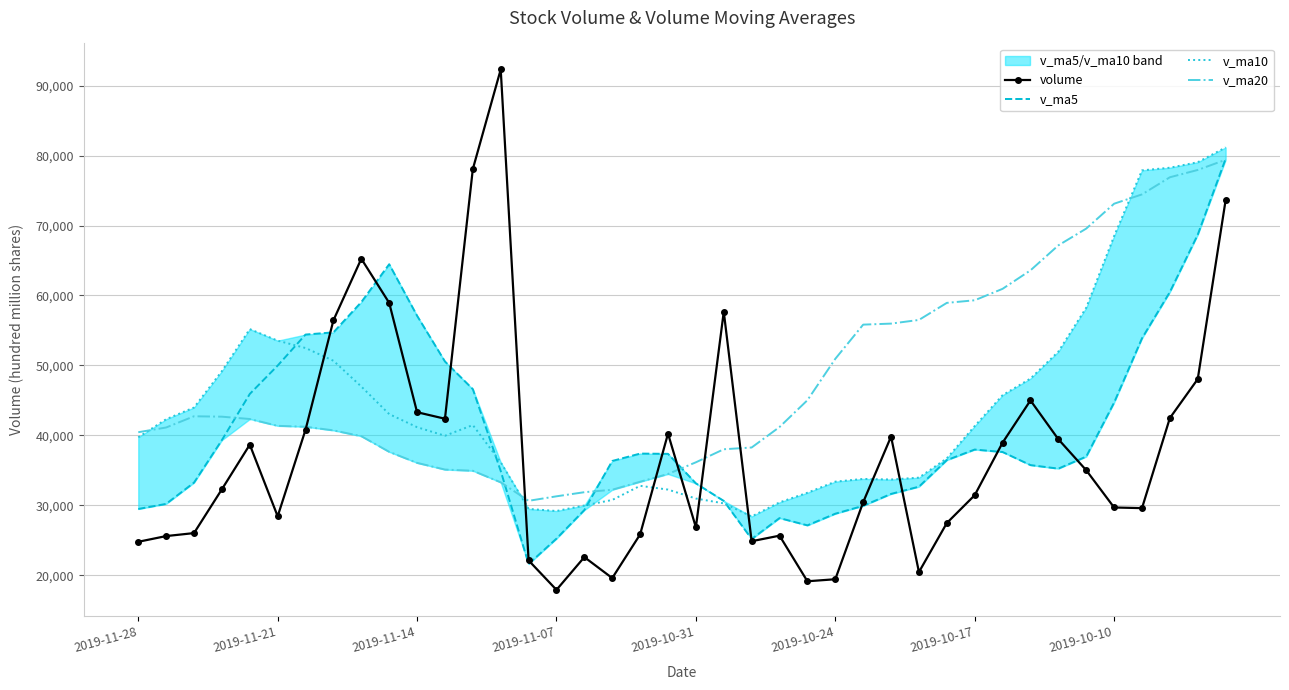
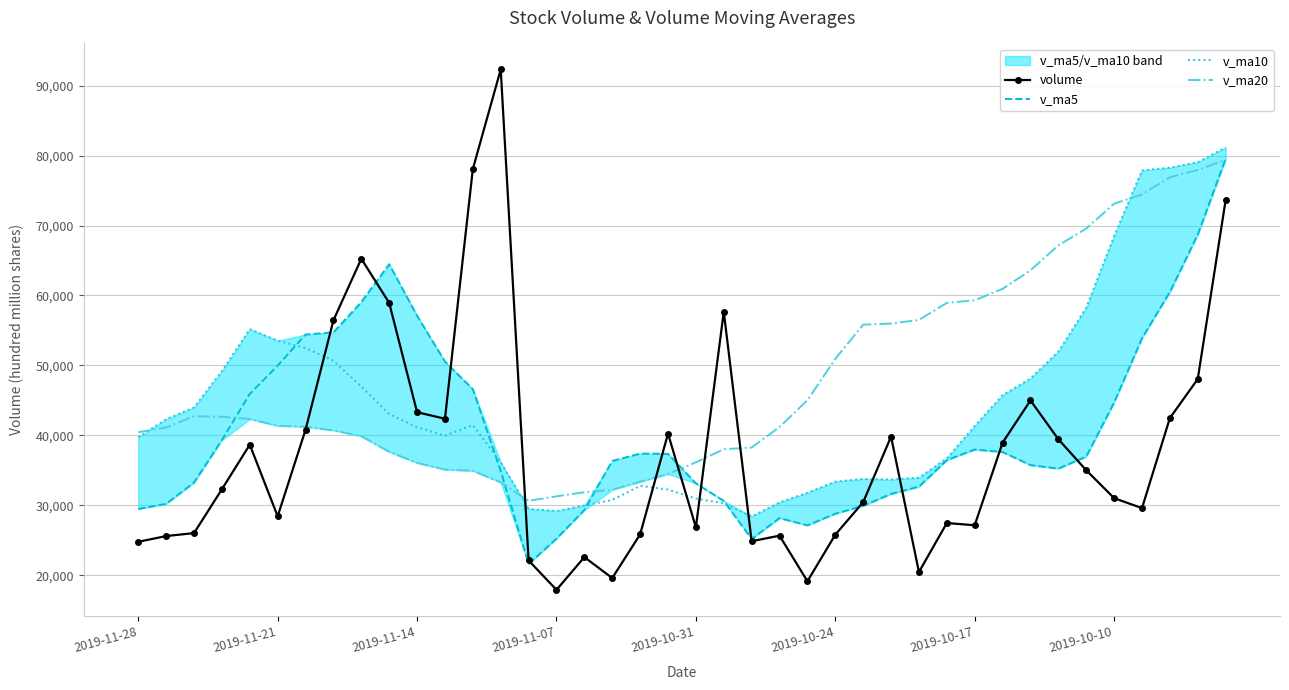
  {
    "volume": {
      "2019-11-28": "25,000",
      "2019-11-21": "28,000",
      "2019-11-14": "43,000",
      "2019-11-07": "18,000",
      "2019-10-31": "27,000",
-     "2019-10-24": "19,000",
-     "2019-10-17": "31,000",
-     "2019-10-10": "30,000"
+     "2019-10-24": "26,000",
+     "2019-10-17": "27,000",
+     "2019-10-10": "31,000"
    }
  }
